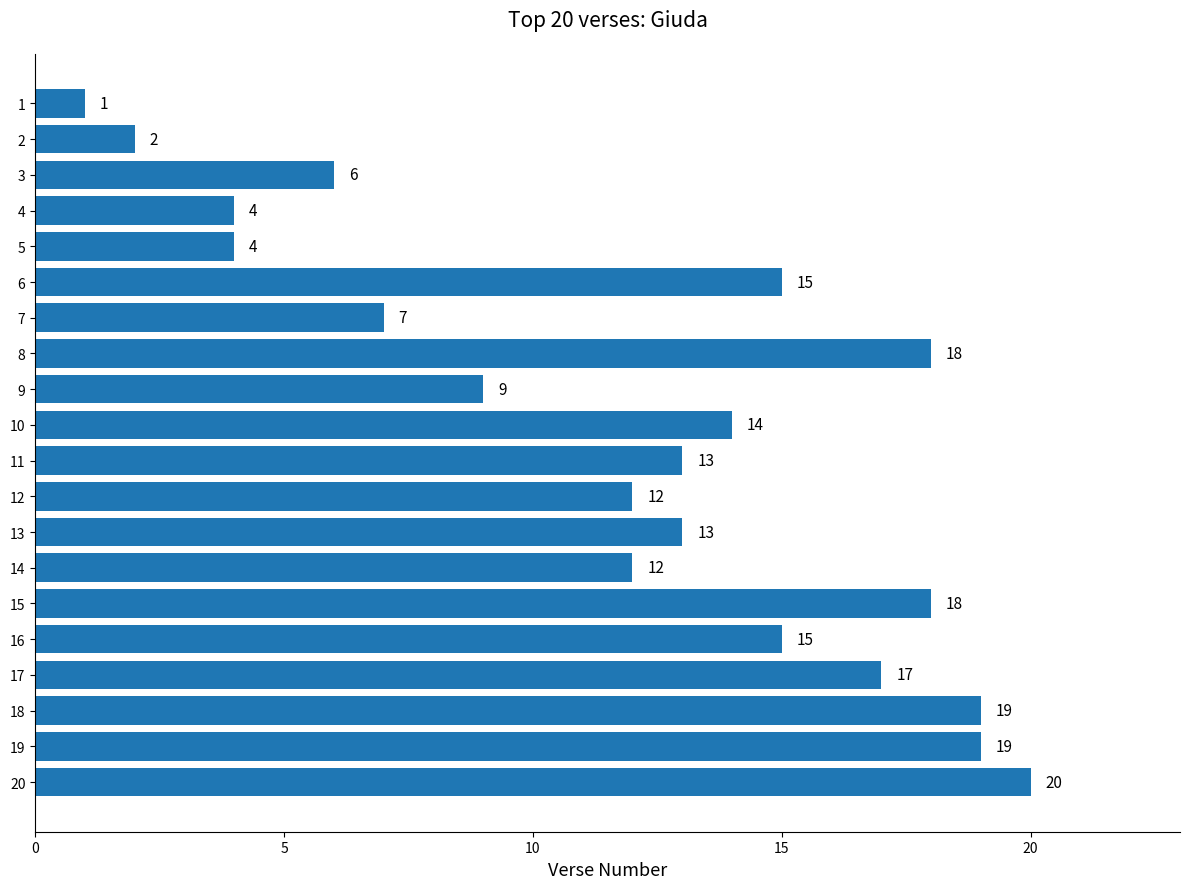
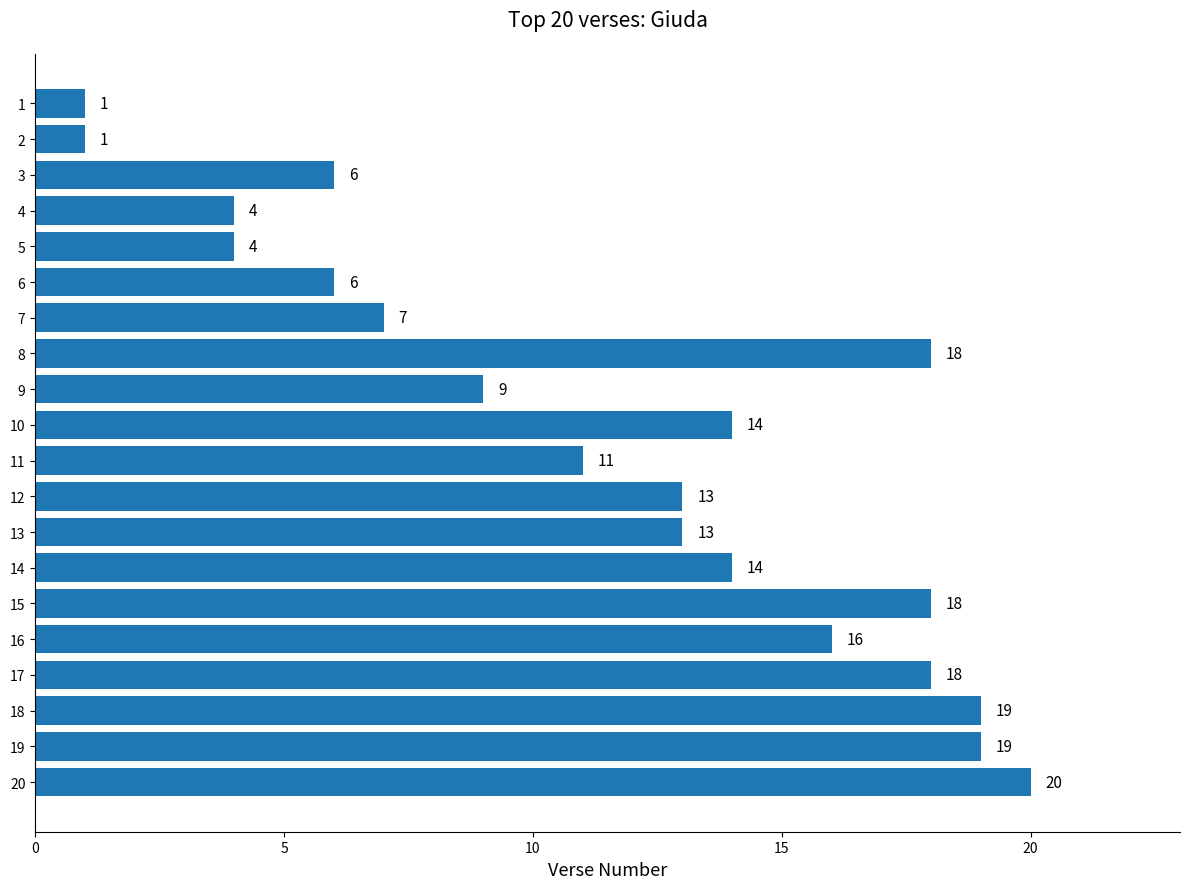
  {
    "1": 1,
-   "2": 2,
+   "2": 1,
    "3": 6,
    "4": 4,
    "5": 4,
-   "6": 15,
+   "6": 6,
    "7": 7,
    "8": 18,
    "9": 9,
    "10": 14,
-   "11": 13,
-   "12": 12,
+   "11": 11,
+   "12": 13,
    "13": 13,
-   "14": 12,
+   "14": 14,
    "15": 18,
-   "16": 15,
-   "17": 17,
+   "16": 16,
+   "17": 18,
    "18": 19,
    "19": 19,
    "20": 20
  }
